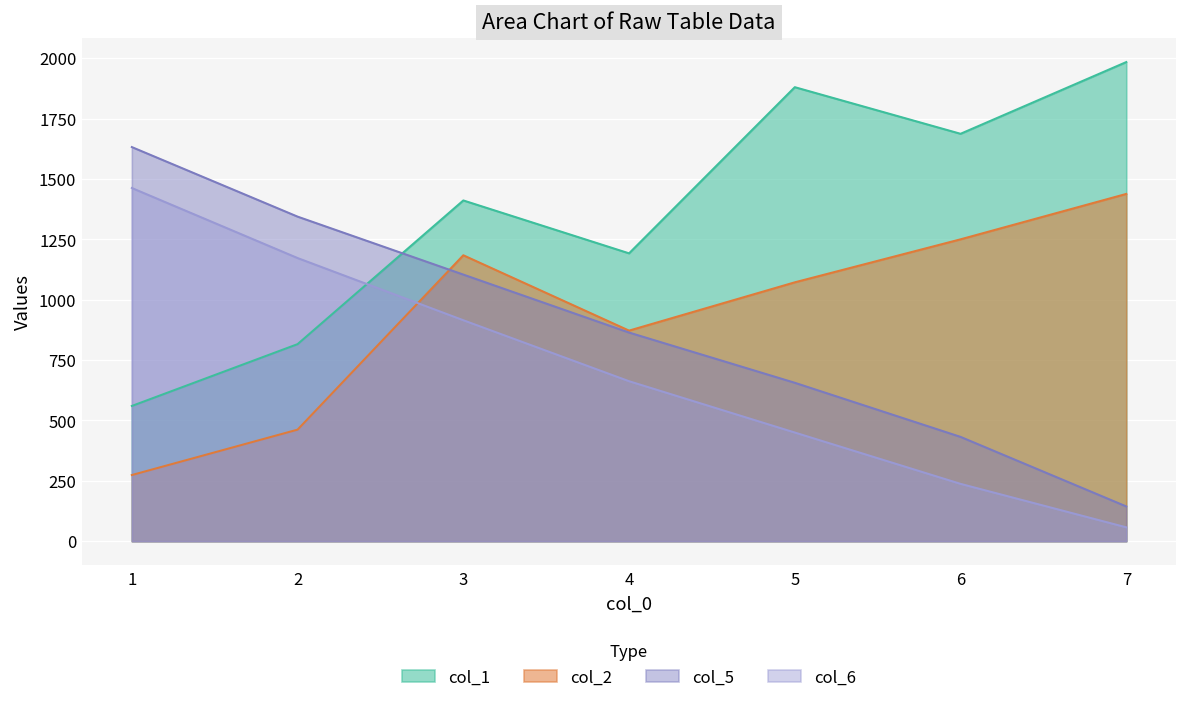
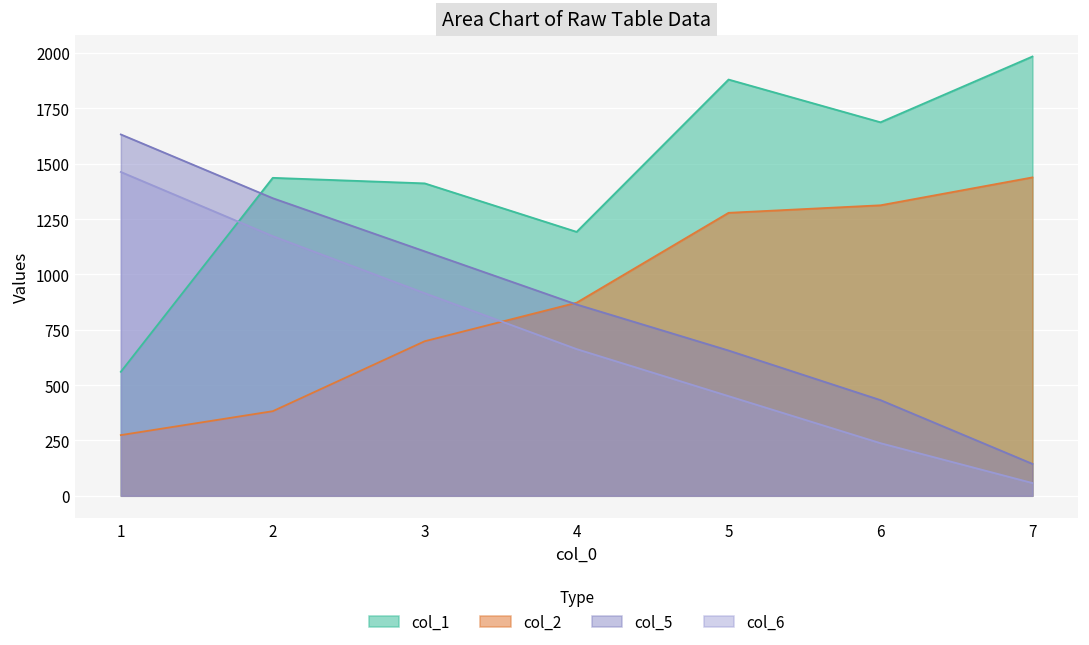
  {
    "col_1": {
      "1": 560,
-     "2": 820,
+     "2": 1440,
      "3": 1410,
      "4": 1190,
      "5": 1880,
      "6": 1690,
      "7": 1980
    },
    "col_2": {
      "1": 270,
-     "2": 460,
-     "3": 1180,
-     "5": 1070,
-     "6": 1250,
+     "2": 380,
+     "3": 700,
+     "5": 1280,
+     "6": 1310,
      "7": 1440
    }
  }
